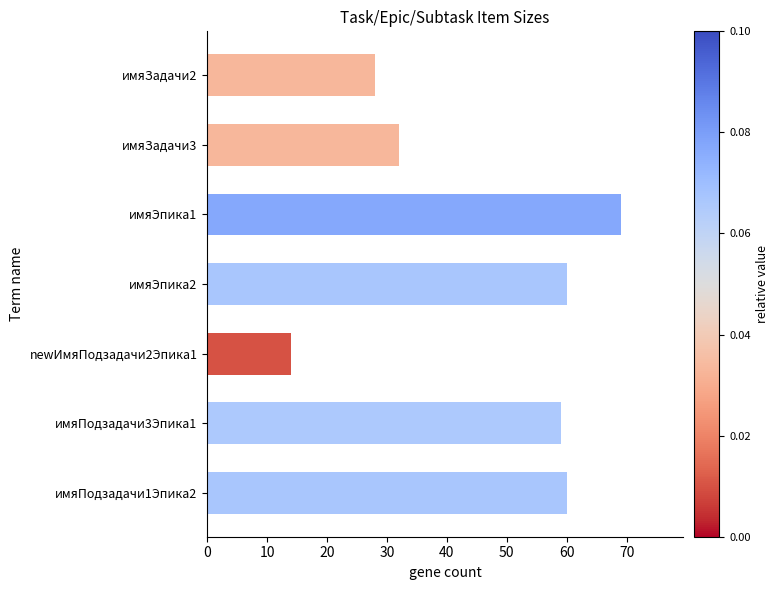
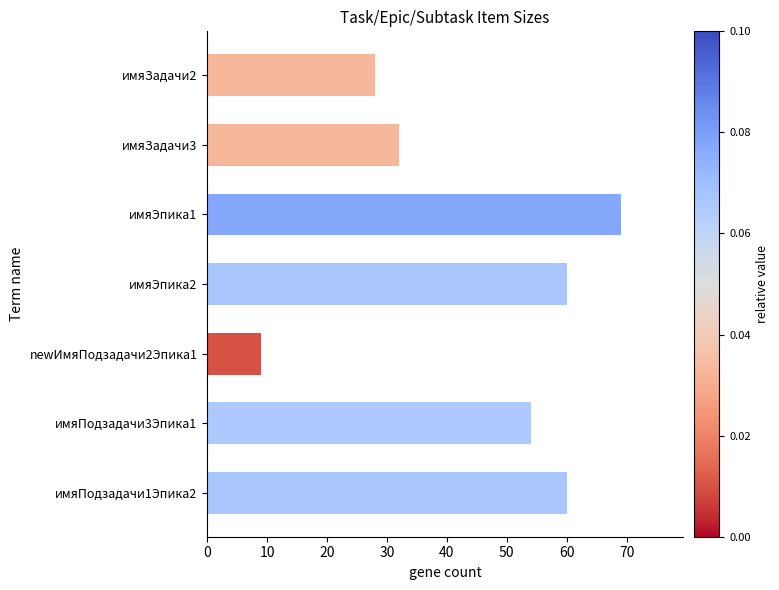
  {
    "имяЗадачи2": 28,
    "имяЗадачи3": 32,
    "имяЭпика1": 69,
    "имяЭпика2": 60,
-   "newИмяПодзадачи2Эпика1": 14,
-   "имяПодзадачи3Эпика1": 59,
+   "newИмяПодзадачи2Эпика1": 9,
+   "имяПодзадачи3Эпика1": 54,
    "имяПодзадачи1Эпика2": 60
  }
